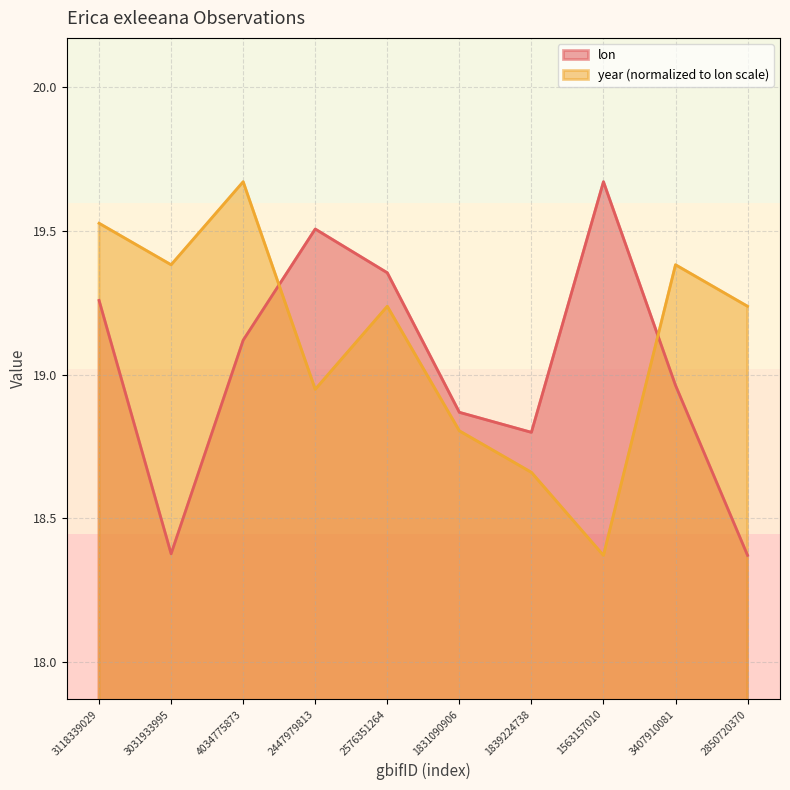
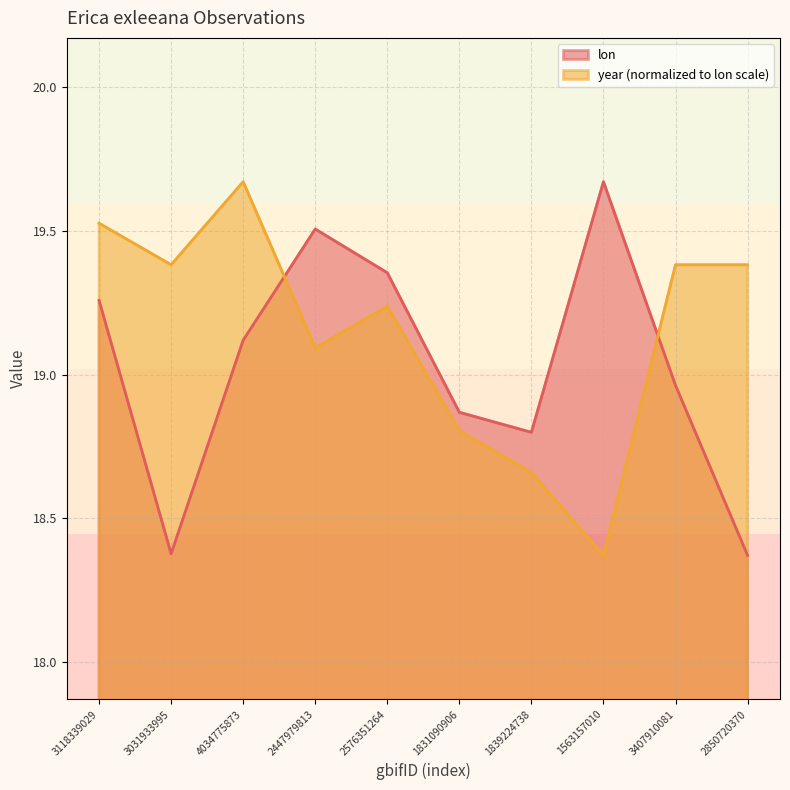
  {
    "lon": {
      "3118339029": 19.26,
      "3031933995": 18.38,
      "4034775873": 19.12,
      "2447979813": 19.51,
      "2576351264": 19.35,
      "1831090906": 18.87,
      "1839224738": 18.80,
      "1563157010": 19.67,
      "3407910081": 18.96,
      "2850720370": 18.37
    },
    "year (normalized to lon scale)": {
      "3118339029": 19.53,
      "3031933995": 19.38,
      "4034775873": 19.67,
-     "2447979813": 18.95,
+     "2447979813": 19.09,
      "2576351264": 19.24,
      "1831090906": 18.80,
      "1839224738": 18.66,
      "1563157010": 18.37,
      "3407910081": 19.38,
-     "2850720370": 19.24
+     "2850720370": 19.38
    }
  }
